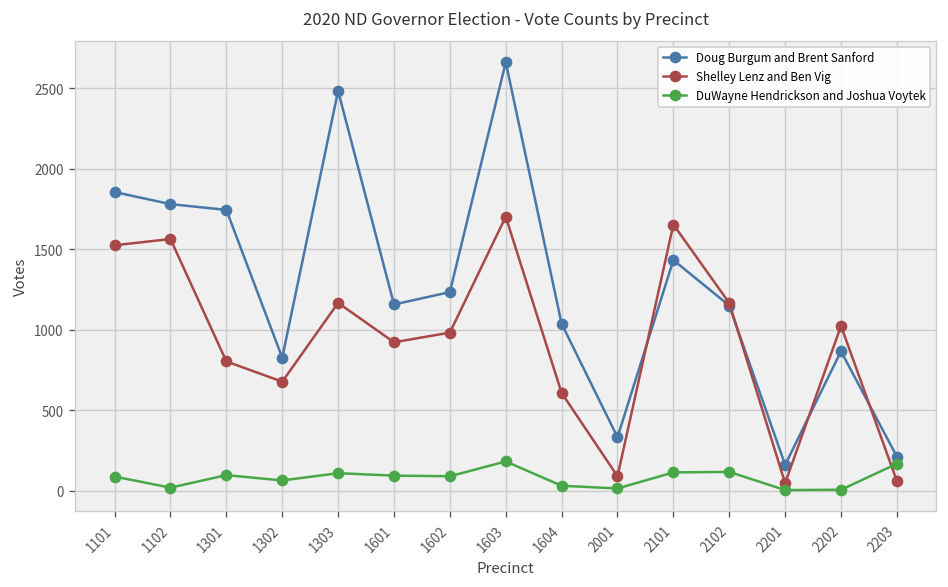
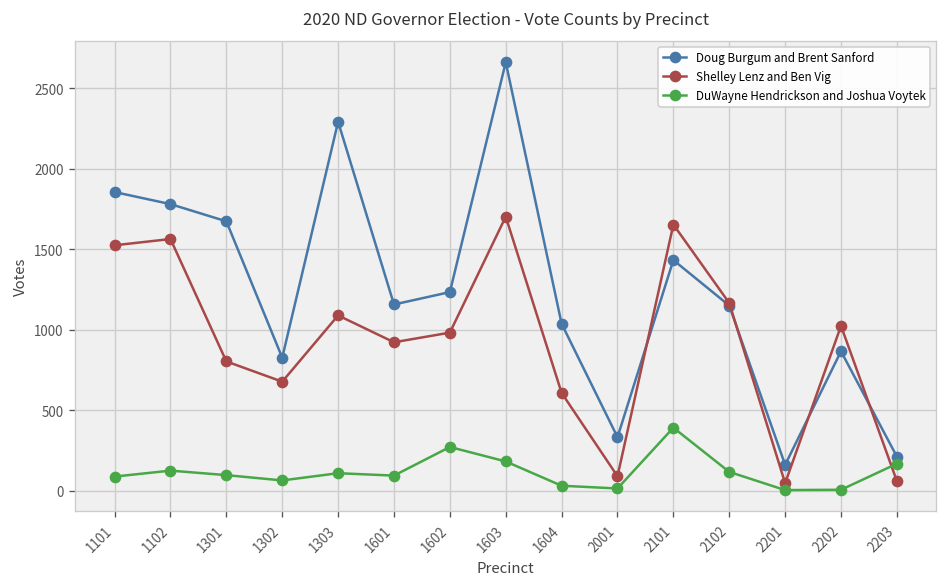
  {
    "Doug Burgum and Brent Sanford": {
      "1101": 1860,
      "1102": 1780,
-     "1301": 1750,
+     "1301": 1670,
      "1302": 830,
-     "1303": 2490,
+     "1303": 2290,
      "1601": 1160,
      "1602": 1230,
      "1603": 2660,
      "1604": 1040,
      "2001": 330,
      "2101": 1430,
      "2201": 160,
      "2202": 870,
      "2203": 210
    },
    "Shelley Lenz and Ben Vig": {
      "1101": 1530,
      "1102": 1560,
      "1301": 800,
      "1302": 680,
-     "1303": 1170,
+     "1303": 1090,
      "1601": 920,
      "1602": 980,
      "1603": 1700,
      "1604": 610,
      "2001": 90,
      "2101": 1650,
      "2201": 50,
      "2202": 1020,
      "2203": 60
    },
    "DuWayne Hendrickson and Joshua Voytek": {
      "1101": 90,
-     "1102": 20,
+     "1102": 120,
      "1301": 100,
      "1302": 60,
      "1303": 110,
      "1601": 90,
-     "1602": 90,
+     "1602": 270,
      "1603": 180,
      "1604": 30,
      "2001": 10,
-     "2101": 110,
+     "2101": 390,
      "2102": 120,
      "2201": 0,
      "2202": 10,
      "2203": 170
    }
  }
